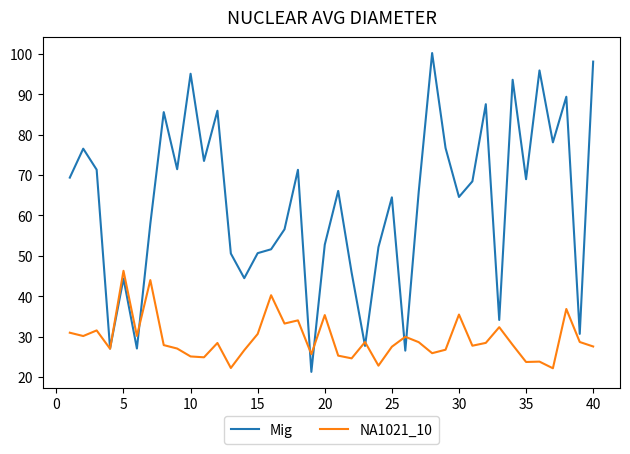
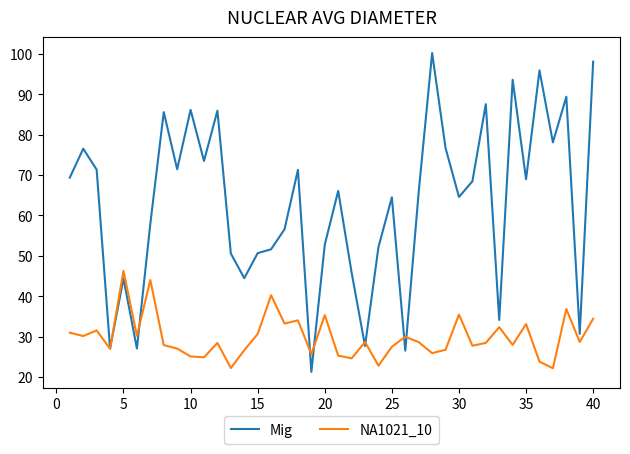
  {
    "Mig": {
      "5": 44,
-     "10": 95,
+     "10": 86,
      "15": 51,
      "20": 53,
      "25": 65,
      "30": 65,
      "35": 69,
      "40": 98
    },
    "NA1021_10": {
      "5": 46,
      "10": 25,
      "15": 31,
      "20": 35,
      "25": 27,
      "30": 35,
-     "35": 24,
-     "40": 28
+     "35": 33,
+     "40": 34
    }
  }
